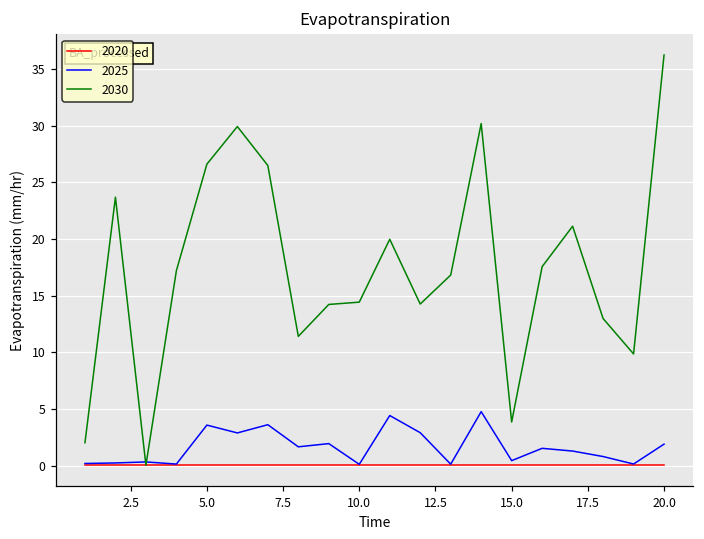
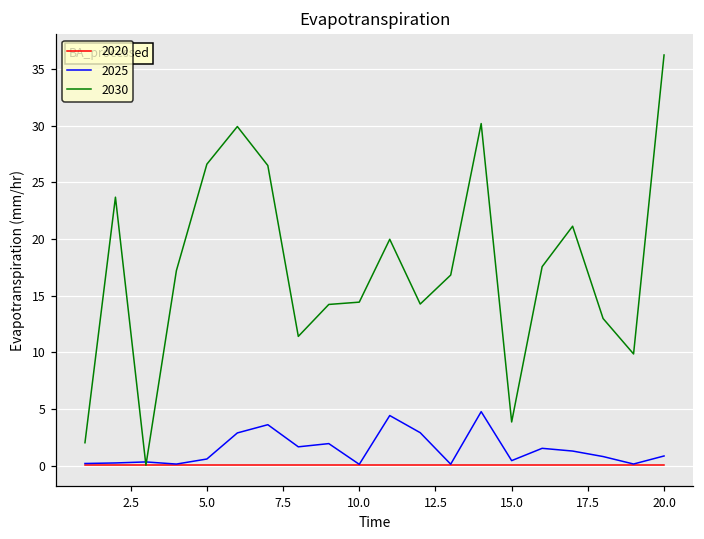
  {
    "2020": {
      "5.0": 0.0,
      "15.0": 0.0,
      "20.0": 0.0
    },
    "2025": {
-     "5.0": 3.6,
+     "5.0": 0.6,
      "15.0": 0.5,
-     "20.0": 1.9
+     "20.0": 0.9
    },
    "2030": {
      "5.0": 26.6,
      "10.0": 14.4,
      "15.0": 3.9,
      "20.0": 36.2
    }
  }
